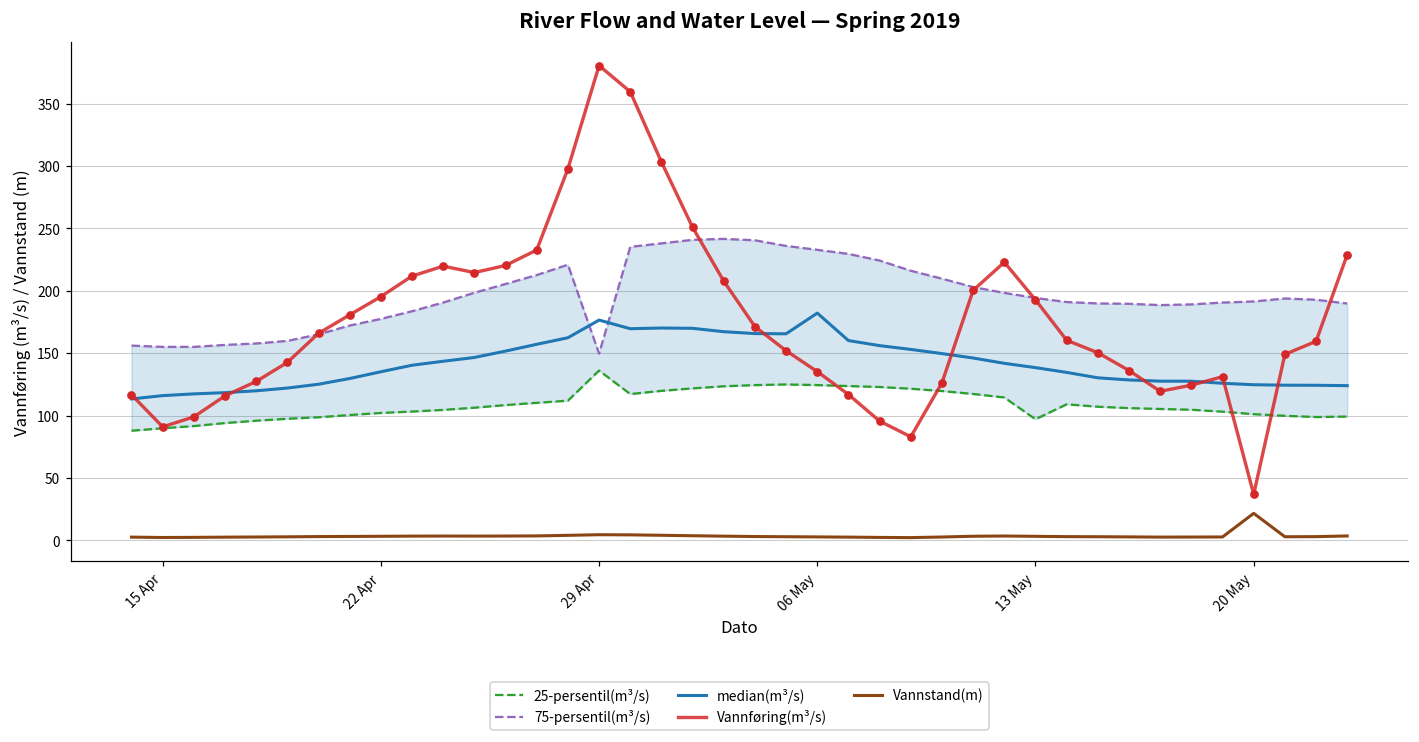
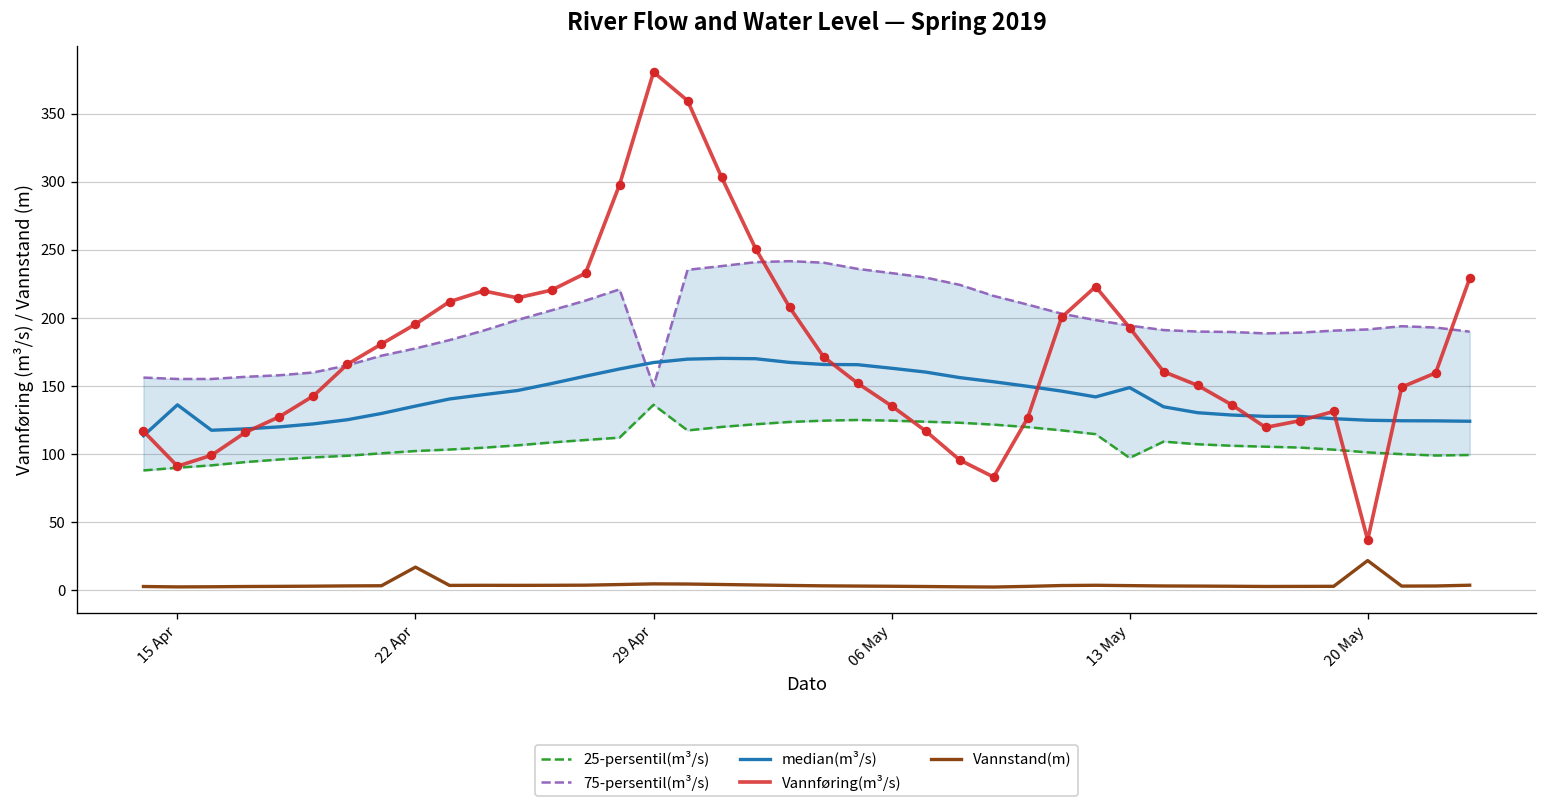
  {
    "25-persentil(m³/s)": {
      "22 Apr": 102,
      "29 Apr": 136,
      "06 May": 124,
      "13 May": 97,
      "20 May": 101
    },
    "75-persentil(m³/s)": {
      "15 Apr": 155,
      "22 Apr": 177,
      "29 Apr": 150,
      "06 May": 233,
      "20 May": 191
    },
    "median(m³/s)": {
-     "15 Apr": 116,
+     "15 Apr": 136,
      "22 Apr": 135,
-     "29 Apr": 177,
-     "06 May": 182,
-     "13 May": 138,
+     "29 Apr": 167,
+     "06 May": 163,
+     "13 May": 149,
      "20 May": 125
    },
    "Vannføring(m³/s)": {
      "22 Apr": 195,
      "29 Apr": 380,
      "06 May": 135,
      "20 May": 37
    },
    "Vannstand(m)": {
      "15 Apr": 2,
-     "22 Apr": 3,
+     "22 Apr": 17,
      "29 Apr": 5,
      "06 May": 3,
      "13 May": 3,
      "20 May": 22
    }
  }
